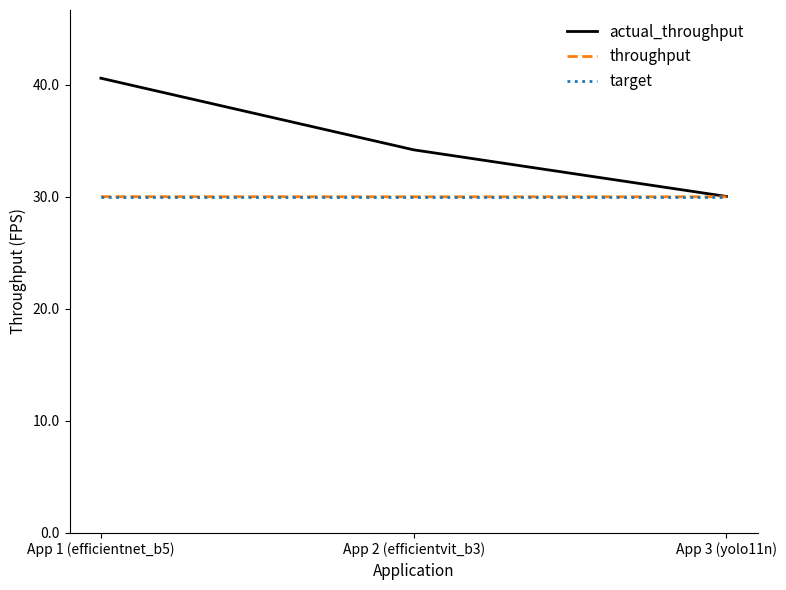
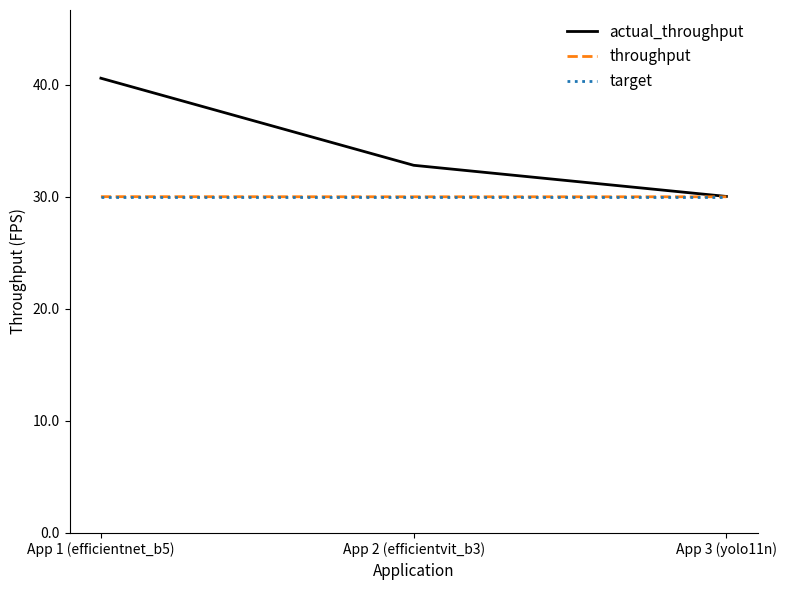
  {
    "actual_throughput": {
      "App 1 (efficientnet_b5)": 40.6,
-     "App 2 (efficientvit_b3)": 34.2
+     "App 2 (efficientvit_b3)": 32.8
    },
    "target": {
      "App 1 (efficientnet_b5)": 30.0,
      "App 2 (efficientvit_b3)": 30.0
    }
  }
